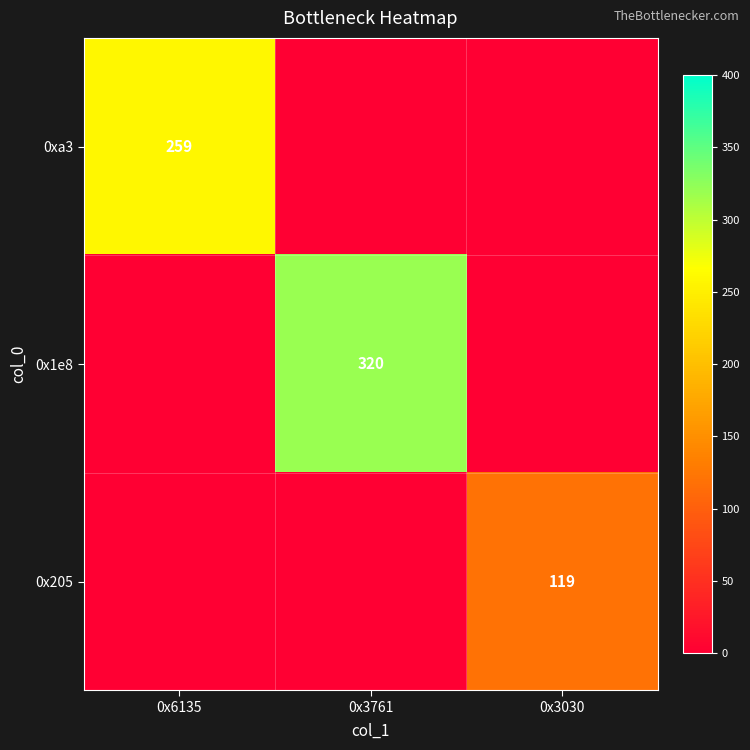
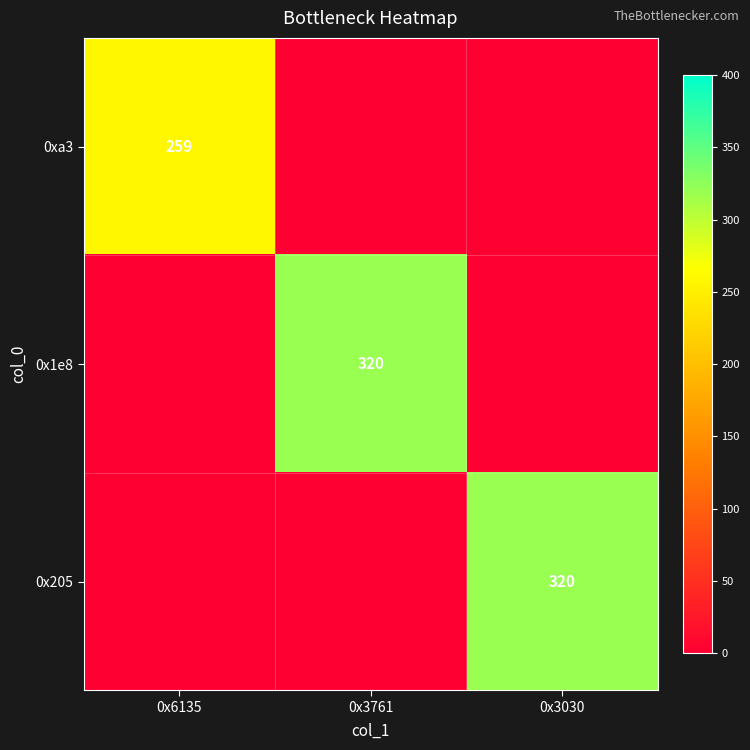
  {
    "0xa3": {
      "0x6135": 259
    },
    "0x1e8": {
      "0x3761": 320
    },
    "0x205": {
-     "0x3030": 119
+     "0x3030": 320
    }
  }
